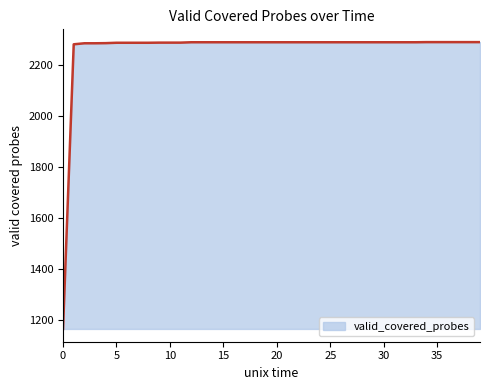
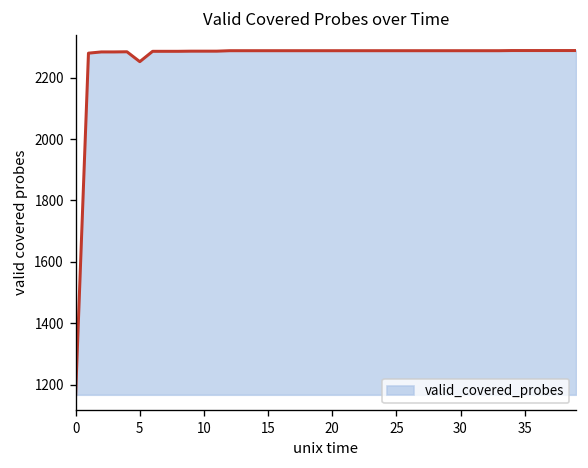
  {
    "0": 1170,
-   "5": 2290,
+   "5": 2250,
    "10": 2290,
    "15": 2290,
    "20": 2290,
    "25": 2290,
    "30": 2290,
    "35": 2290
  }
